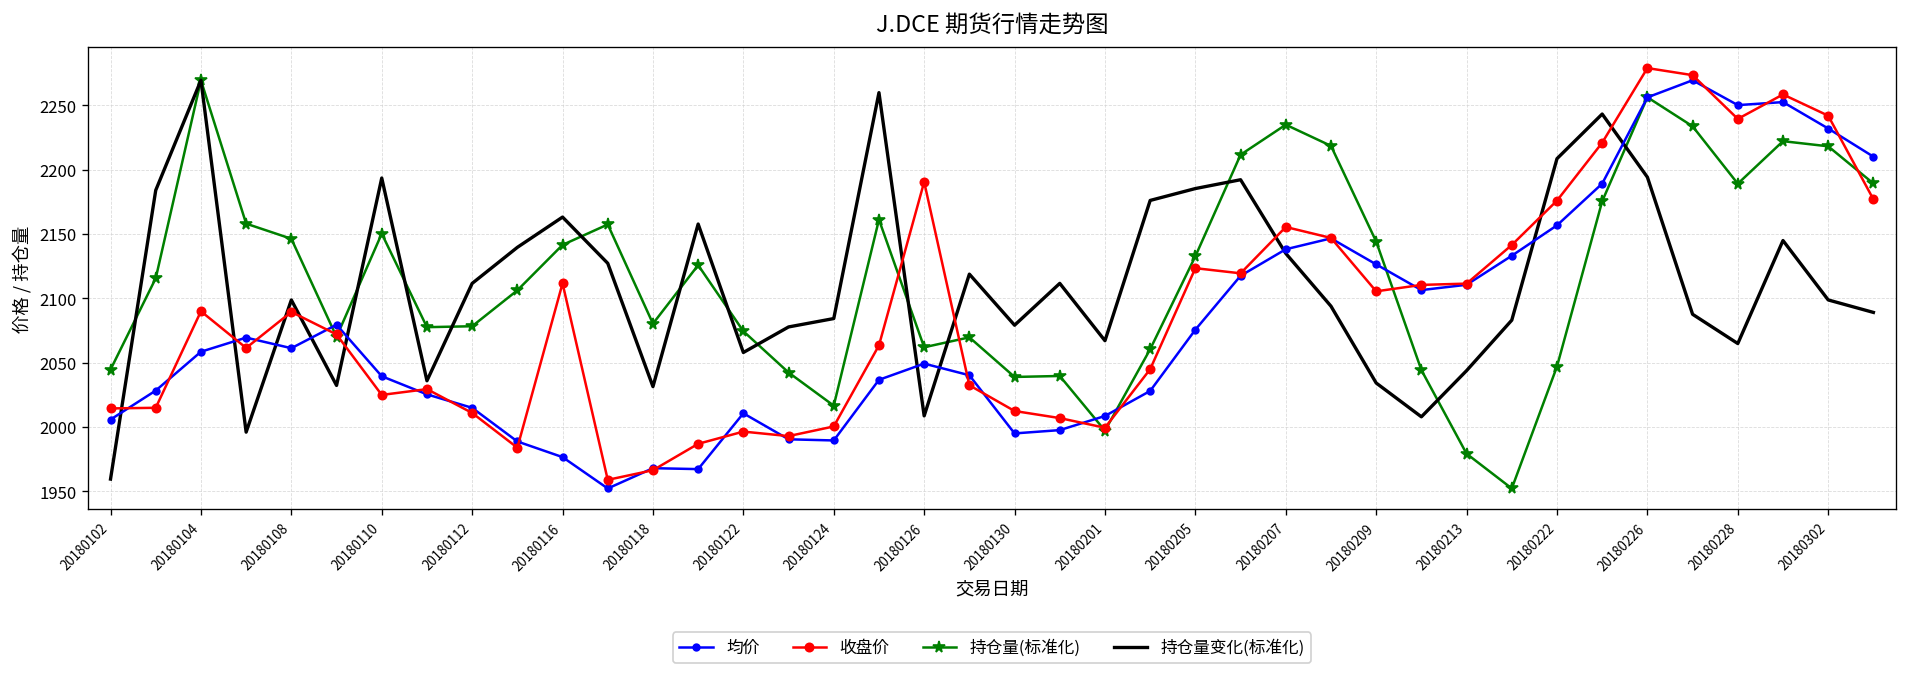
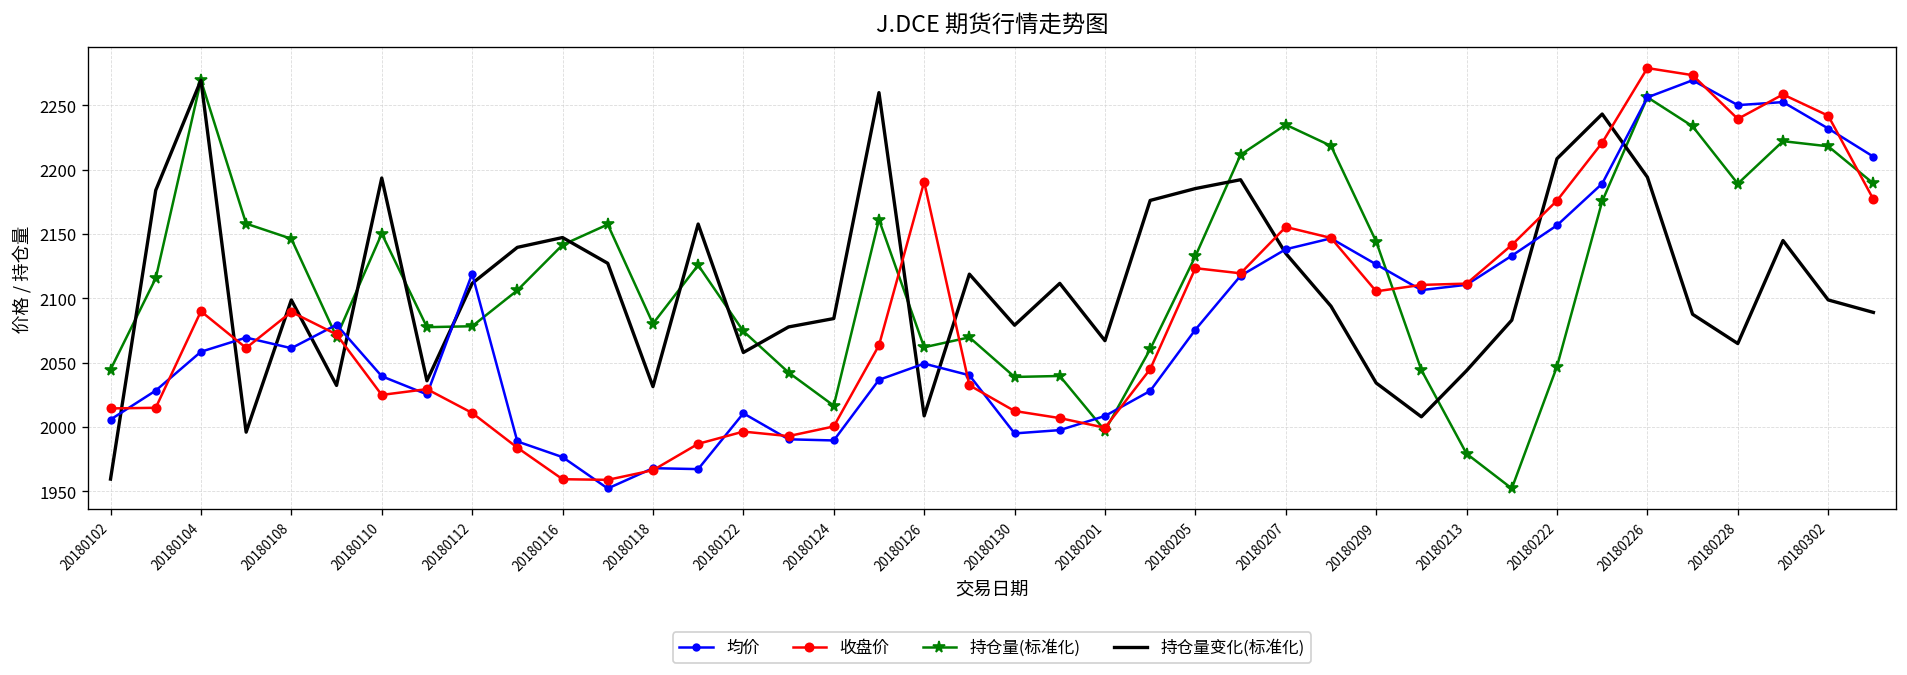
  {
    "均价": {
      "20180102": 2006,
      "20180104": 2059,
      "20180108": 2061,
      "20180110": 2040,
-     "20180112": 2015,
+     "20180112": 2119,
      "20180116": 1977,
      "20180122": 2011,
      "20180124": 1990,
      "20180126": 2049,
      "20180130": 1995,
      "20180201": 2009,
      "20180205": 2076,
      "20180207": 2138,
      "20180209": 2126,
      "20180222": 2157,
      "20180228": 2250,
      "20180302": 2232
    },
    "收盘价": {
      "20180102": 2015,
      "20180104": 2090,
      "20180108": 2090,
      "20180110": 2025,
      "20180112": 2011,
-     "20180116": 2112,
+     "20180116": 1960,
      "20180122": 1997,
      "20180124": 2001,
      "20180126": 2191,
      "20180130": 2013,
      "20180205": 2124,
      "20180207": 2156,
      "20180209": 2106,
      "20180222": 2176,
      "20180226": 2279,
      "20180228": 2240,
      "20180302": 2242
    },
    "持仓量(标准化)": {
      "20180102": 2045,
      "20180108": 2146,
      "20180110": 2150,
      "20180112": 2078,
      "20180116": 2142,
      "20180118": 2080,
      "20180122": 2075,
      "20180124": 2017,
      "20180126": 2062,
      "20180130": 2039,
      "20180205": 2133,
      "20180207": 2235,
      "20180209": 2144,
      "20180213": 1979,
      "20180222": 2047,
      "20180228": 2189,
      "20180302": 2218
    },
    "持仓量变化(标准化)": {
      "20180102": 1960,
      "20180108": 2099,
      "20180110": 2194,
      "20180112": 2112,
-     "20180116": 2163,
+     "20180116": 2147,
      "20180118": 2031,
      "20180122": 2058,
      "20180124": 2084,
      "20180126": 2009,
      "20180130": 2079,
      "20180201": 2067,
      "20180205": 2185,
      "20180207": 2135,
      "20180209": 2034,
      "20180213": 2044,
      "20180222": 2209,
      "20180226": 2194,
      "20180228": 2065,
      "20180302": 2099
    }
  }
